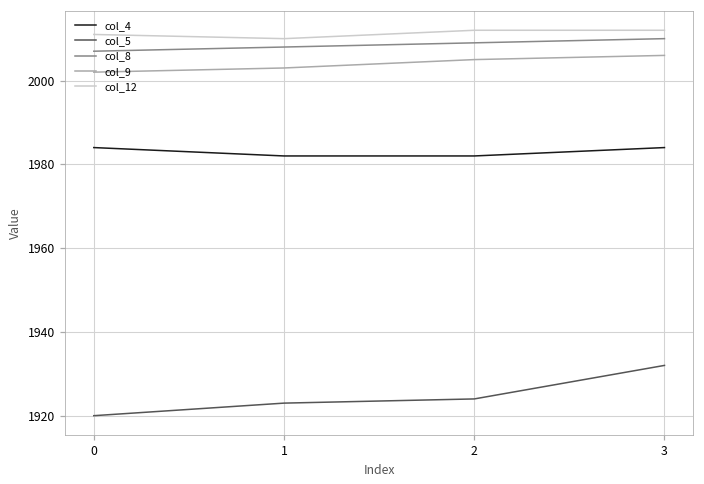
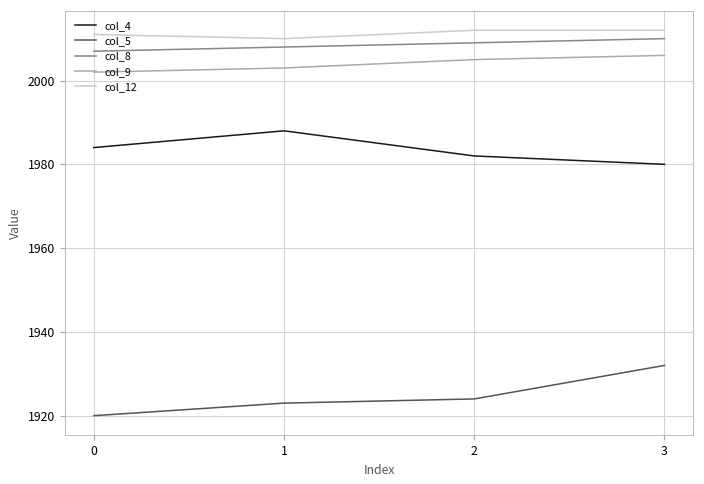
  {
    "col_4": {
      "0": 1984,
-     "1": 1982,
+     "1": 1988,
      "2": 1982,
-     "3": 1984
+     "3": 1980
    },
    "col_5": {
      "0": 1920,
      "1": 1923,
      "2": 1924,
      "3": 1932
    }
  }
